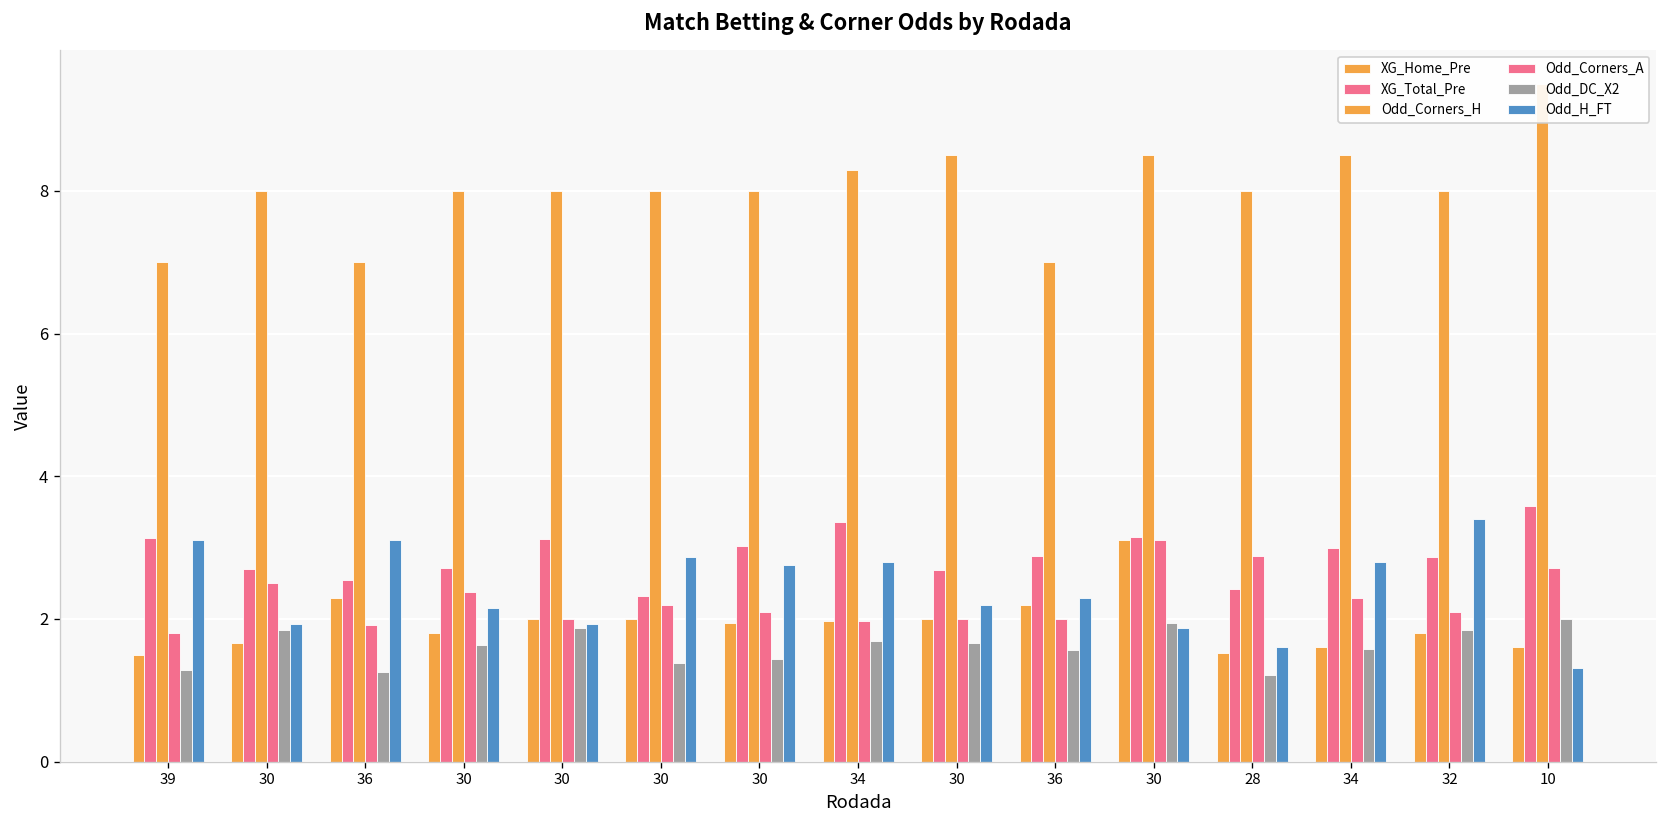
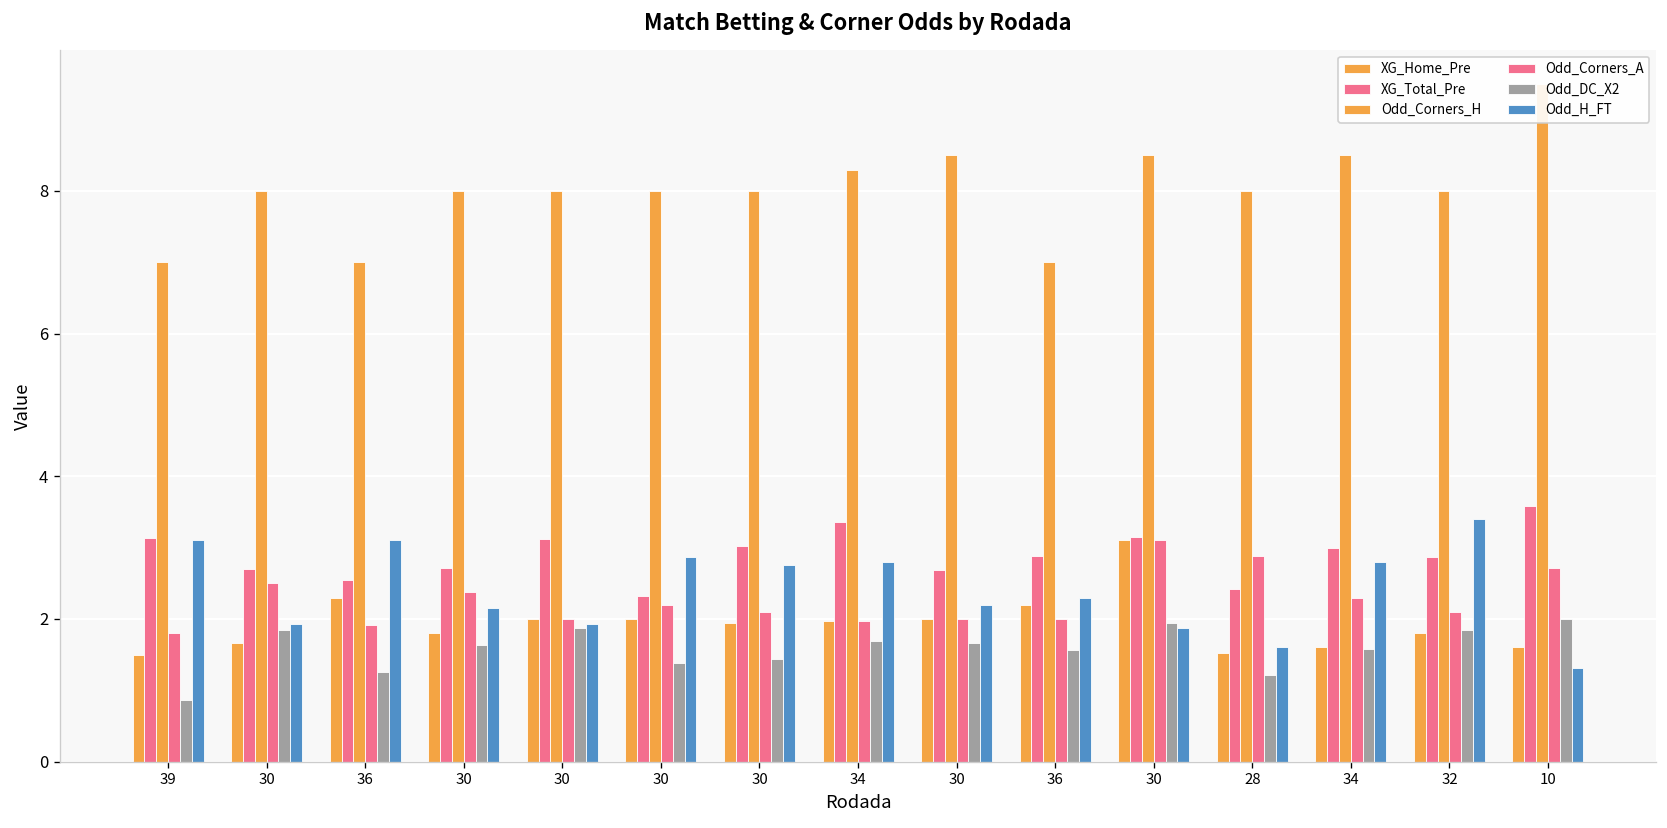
  {
    "Odd_DC_X2": {
-     "39": 1.3,
+     "39": 0.9,
      "28": 1.2,
      "32": 1.9,
      "10": 2.0
    },
    "Odd_H_FT": {
      "39": 3.1,
      "28": 1.6,
      "32": 3.4,
      "10": 1.3
    }
  }
